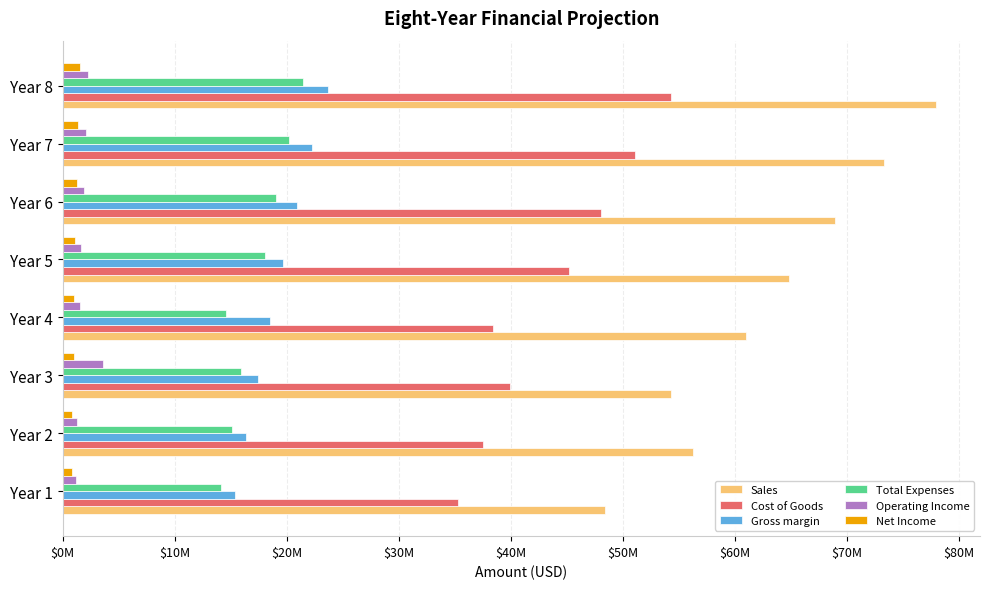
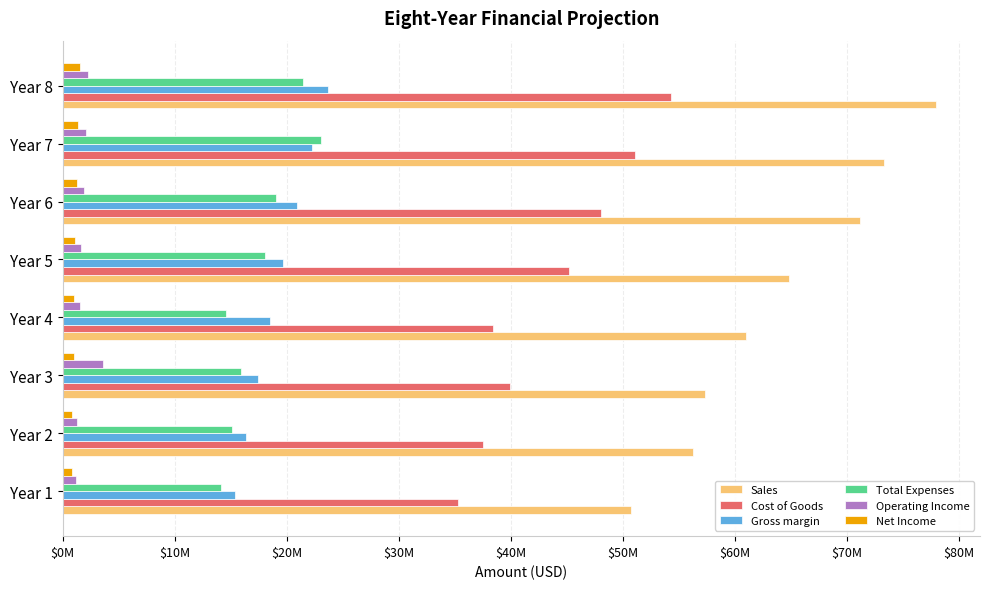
  {
    "Sales": {
      "Year 8": "$78000000",
      "Year 7": "$73300000",
-     "Year 6": "$69000000",
+     "Year 6": "$71200000",
      "Year 5": "$64800000",
      "Year 4": "$61000000",
-     "Year 3": "$54300000",
+     "Year 3": "$57300000",
      "Year 2": "$56200000",
-     "Year 1": "$48400000"
+     "Year 1": "$50700000"
    },
    "Cost of Goods": {
      "Year 8": "$54300000",
      "Year 7": "$51100000",
      "Year 6": "$48000000",
      "Year 5": "$45200000",
      "Year 4": "$38400000",
      "Year 3": "$39900000",
      "Year 2": "$37600000",
      "Year 1": "$35300000"
    },
    "Gross margin": {
      "Year 8": "$23700000",
      "Year 7": "$22300000",
      "Year 6": "$20900000",
      "Year 5": "$19700000",
      "Year 4": "$18500000",
      "Year 3": "$17400000",
      "Year 2": "$16400000",
      "Year 1": "$15400000"
    },
    "Total Expenses": {
      "Year 8": "$21400000",
-     "Year 7": "$20200000",
+     "Year 7": "$23000000",
      "Year 6": "$19000000",
      "Year 5": "$18000000",
      "Year 4": "$14600000",
      "Year 3": "$15900000",
      "Year 2": "$15100000",
      "Year 1": "$14200000"
    },
    "Operating Income": {
      "Year 8": "$2200000",
      "Year 7": "$2100000",
      "Year 6": "$1900000",
      "Year 5": "$1600000",
      "Year 4": "$1500000",
      "Year 3": "$3600000",
      "Year 2": "$1200000",
      "Year 1": "$1200000"
    },
    "Net Income": {
      "Year 8": "$1500000",
      "Year 7": "$1400000",
      "Year 6": "$1300000",
      "Year 5": "$1100000",
      "Year 4": "$1000000",
      "Year 3": "$1000000",
      "Year 2": "$800000",
      "Year 1": "$800000"
    }
  }
